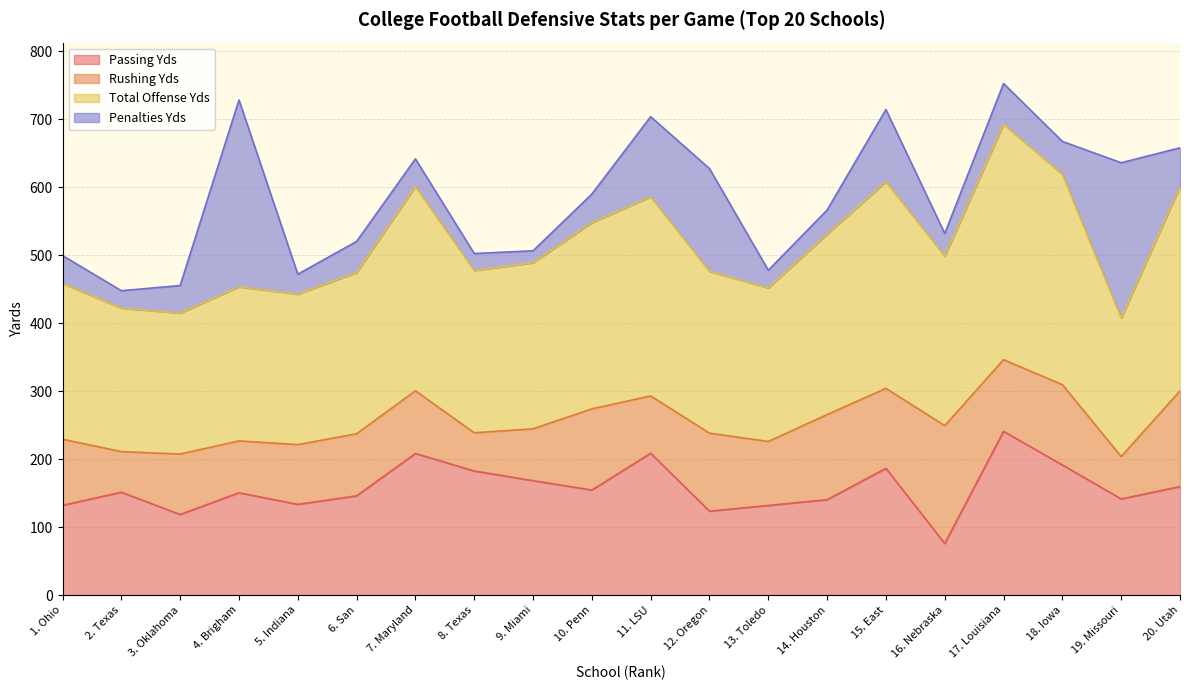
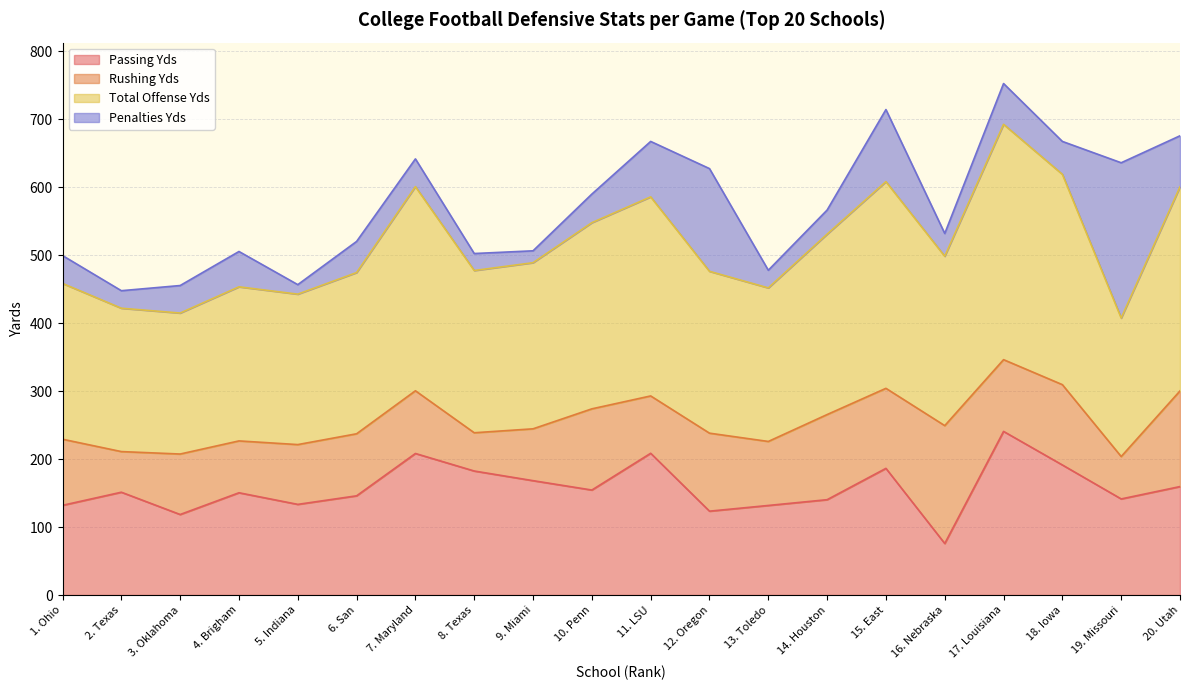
  {
    "Penalties Yds": {
      "1. Ohio": 40,
      "2. Texas": 30,
      "3. Oklahoma": 40,
-     "4. Brigham": 280,
-     "5. Indiana": 30,
+     "4. Brigham": 50,
+     "5. Indiana": 10,
      "6. San": 50,
      "7. Maryland": 40,
      "8. Texas": 30,
      "9. Miami": 20,
      "10. Penn": 40,
-     "11. LSU": 120,
+     "11. LSU": 80,
      "12. Oregon": 150,
      "13. Toledo": 30,
      "14. Houston": 40,
      "15. East": 110,
      "16. Nebraska": 30,
      "17. Louisiana": 60,
      "18. Iowa": 50,
      "19. Missouri": 230,
-     "20. Utah": 60
+     "20. Utah": 80
    }
  }
